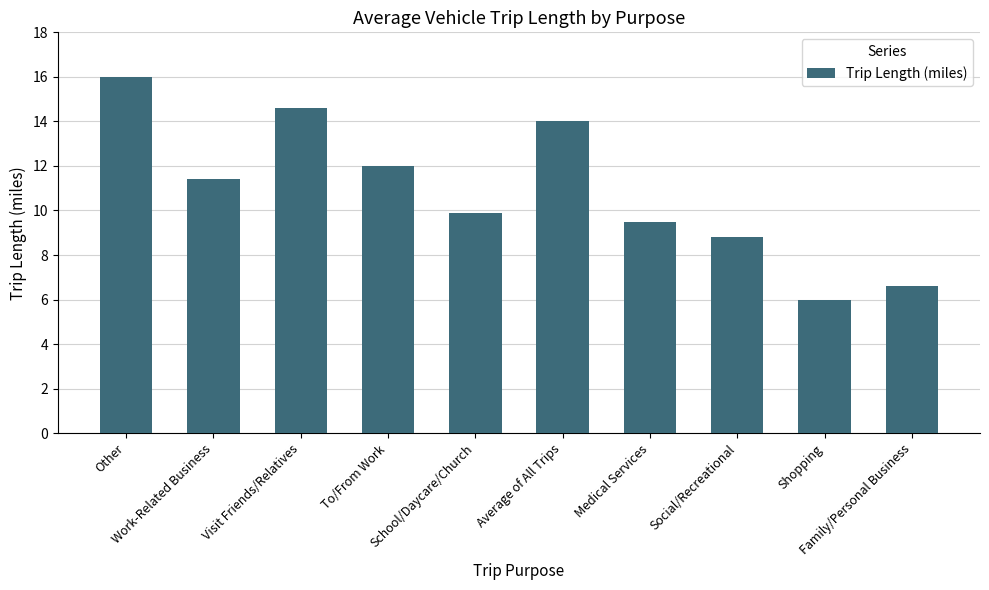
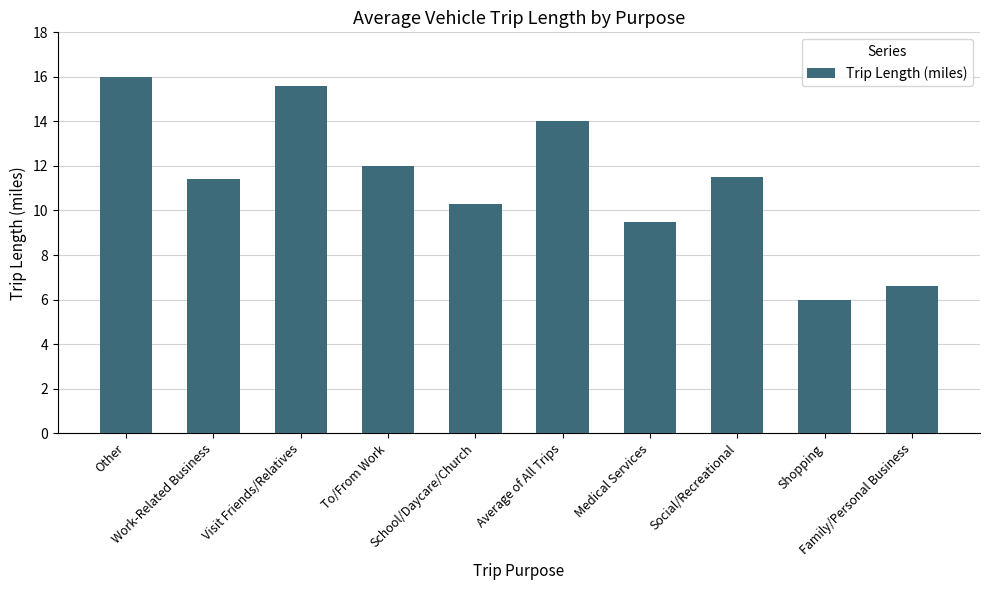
  {
    "Other": 16.0,
    "Work-Related Business": 11.4,
-   "Visit Friends/Relatives": 14.6,
+   "Visit Friends/Relatives": 15.6,
    "To/From Work": 12.0,
-   "School/Daycare/Church": 9.9,
+   "School/Daycare/Church": 10.3,
    "Average of All Trips": 14.0,
    "Medical Services": 9.5,
-   "Social/Recreational": 8.8,
+   "Social/Recreational": 11.5,
    "Shopping": 6.0,
    "Family/Personal Business": 6.6
  }
